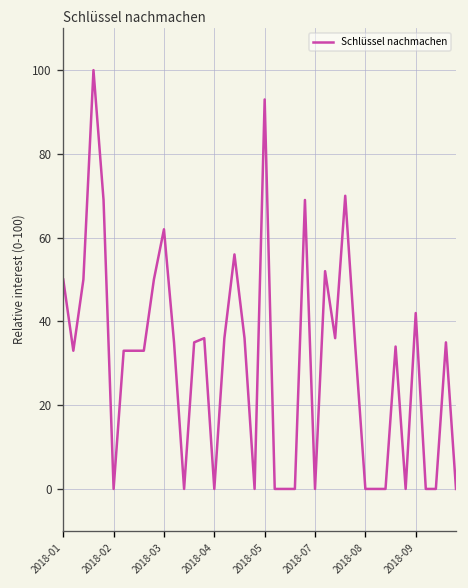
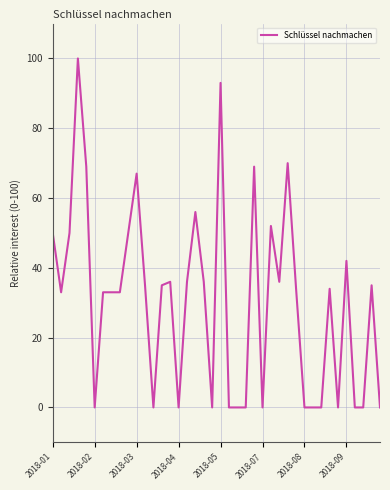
  {
    "2018-01": 50,
    "2018-02": 0,
-   "2018-03": 62,
+   "2018-03": 67,
    "2018-04": 0,
    "2018-05": 93,
    "2018-07": 0,
    "2018-08": 0,
    "2018-09": 42
  }
